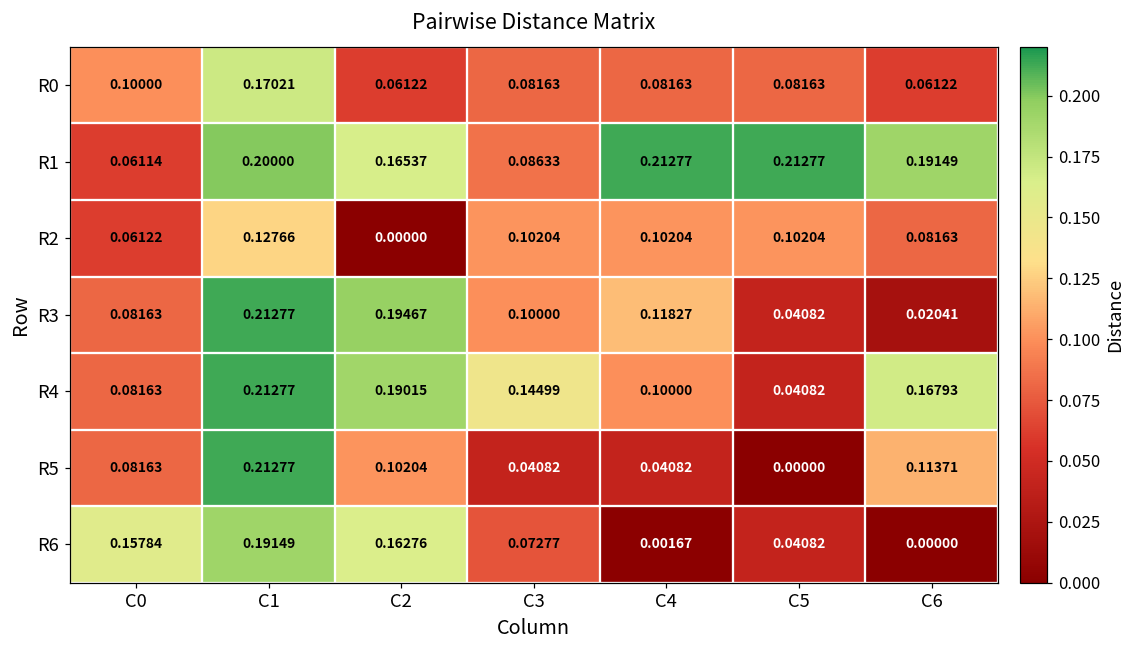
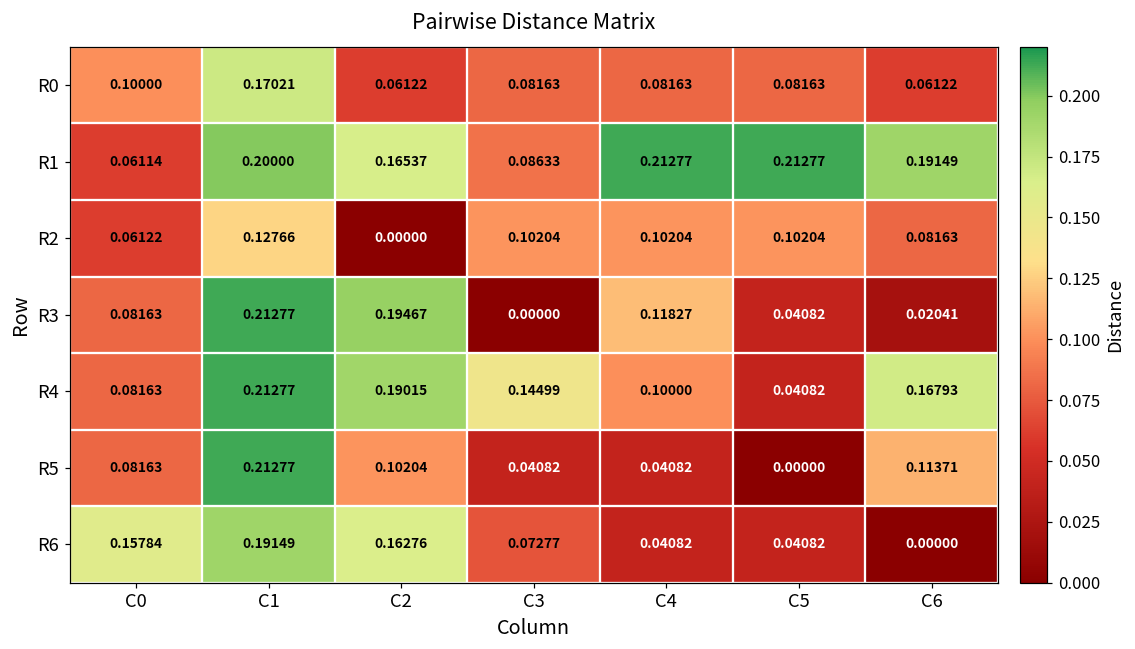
  {
    "R0": {
      "C0": 0.10000,
      "C1": 0.17021,
      "C2": 0.06122,
      "C3": 0.08163,
      "C4": 0.08163,
      "C5": 0.08163,
      "C6": 0.06122
    },
    "R1": {
      "C0": 0.06114,
      "C1": 0.20000,
      "C2": 0.16537,
      "C3": 0.08633,
      "C4": 0.21277,
      "C5": 0.21277,
      "C6": 0.19149
    },
    "R2": {
      "C0": 0.06122,
      "C1": 0.12766,
      "C2": 0.00000,
      "C3": 0.10204,
      "C4": 0.10204,
      "C5": 0.10204,
      "C6": 0.08163
    },
    "R3": {
      "C0": 0.08163,
      "C1": 0.21277,
      "C2": 0.19467,
-     "C3": 0.10000,
+     "C3": 0.00000,
      "C4": 0.11827,
      "C5": 0.04082,
      "C6": 0.02041
    },
    "R4": {
      "C0": 0.08163,
      "C1": 0.21277,
      "C2": 0.19015,
      "C3": 0.14499,
      "C4": 0.10000,
      "C5": 0.04082,
      "C6": 0.16793
    },
    "R5": {
      "C0": 0.08163,
      "C1": 0.21277,
      "C2": 0.10204,
      "C3": 0.04082,
      "C4": 0.04082,
      "C5": 0.00000,
      "C6": 0.11371
    },
    "R6": {
      "C0": 0.15784,
      "C1": 0.19149,
      "C2": 0.16276,
      "C3": 0.07277,
-     "C4": 0.00167,
+     "C4": 0.04082,
      "C5": 0.04082,
      "C6": 0.00000
    }
  }
